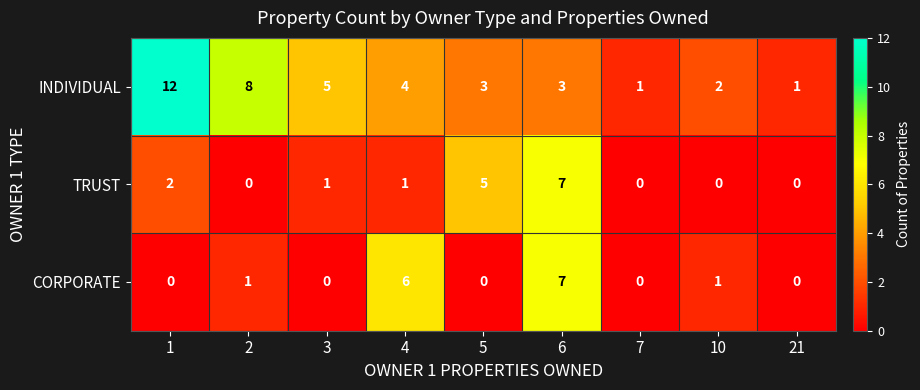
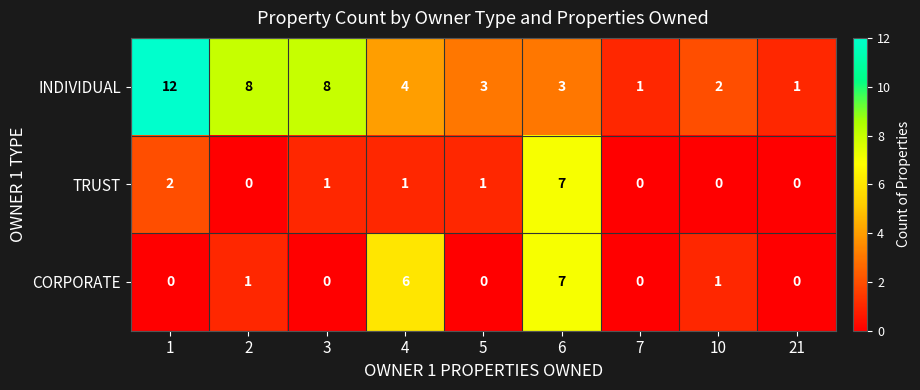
  {
    "INDIVIDUAL": {
      "1": 12,
      "2": 8,
-     "3": 5,
+     "3": 8,
      "4": 4,
      "5": 3,
      "6": 3,
      "7": 1,
      "10": 2,
      "21": 1
    },
    "TRUST": {
      "1": 2,
      "2": 0,
      "3": 1,
      "4": 1,
-     "5": 5,
+     "5": 1,
      "6": 7,
      "7": 0,
      "10": 0,
      "21": 0
    },
    "CORPORATE": {
      "1": 0,
      "2": 1,
      "3": 0,
      "4": 6,
      "5": 0,
      "6": 7,
      "7": 0,
      "10": 1,
      "21": 0
    }
  }
